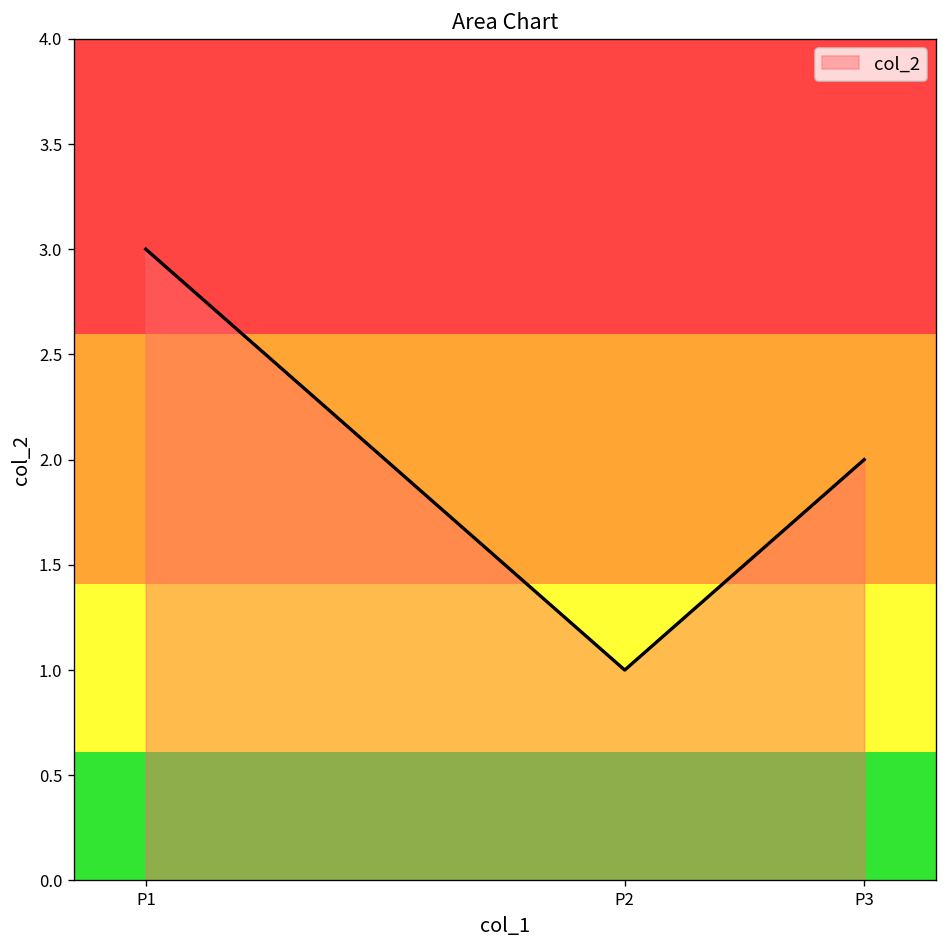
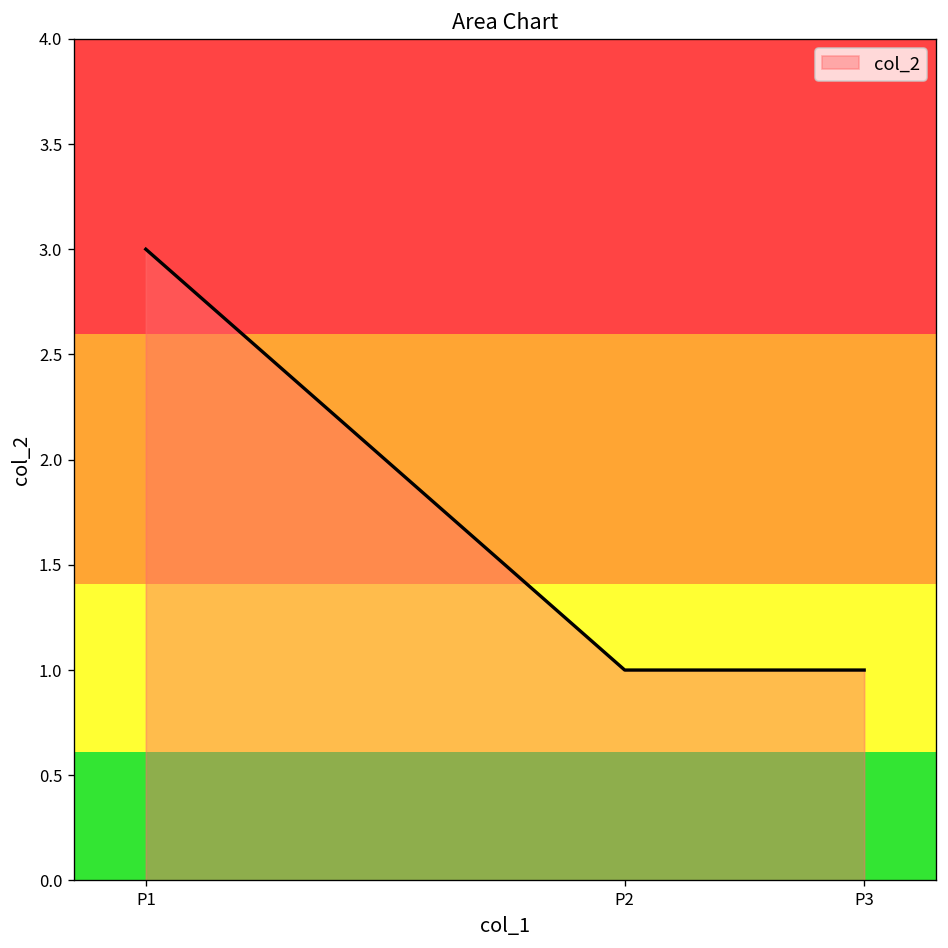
  {
    "P1": 3,
    "P2": 1,
-   "P3": 2
+   "P3": 1
  }
